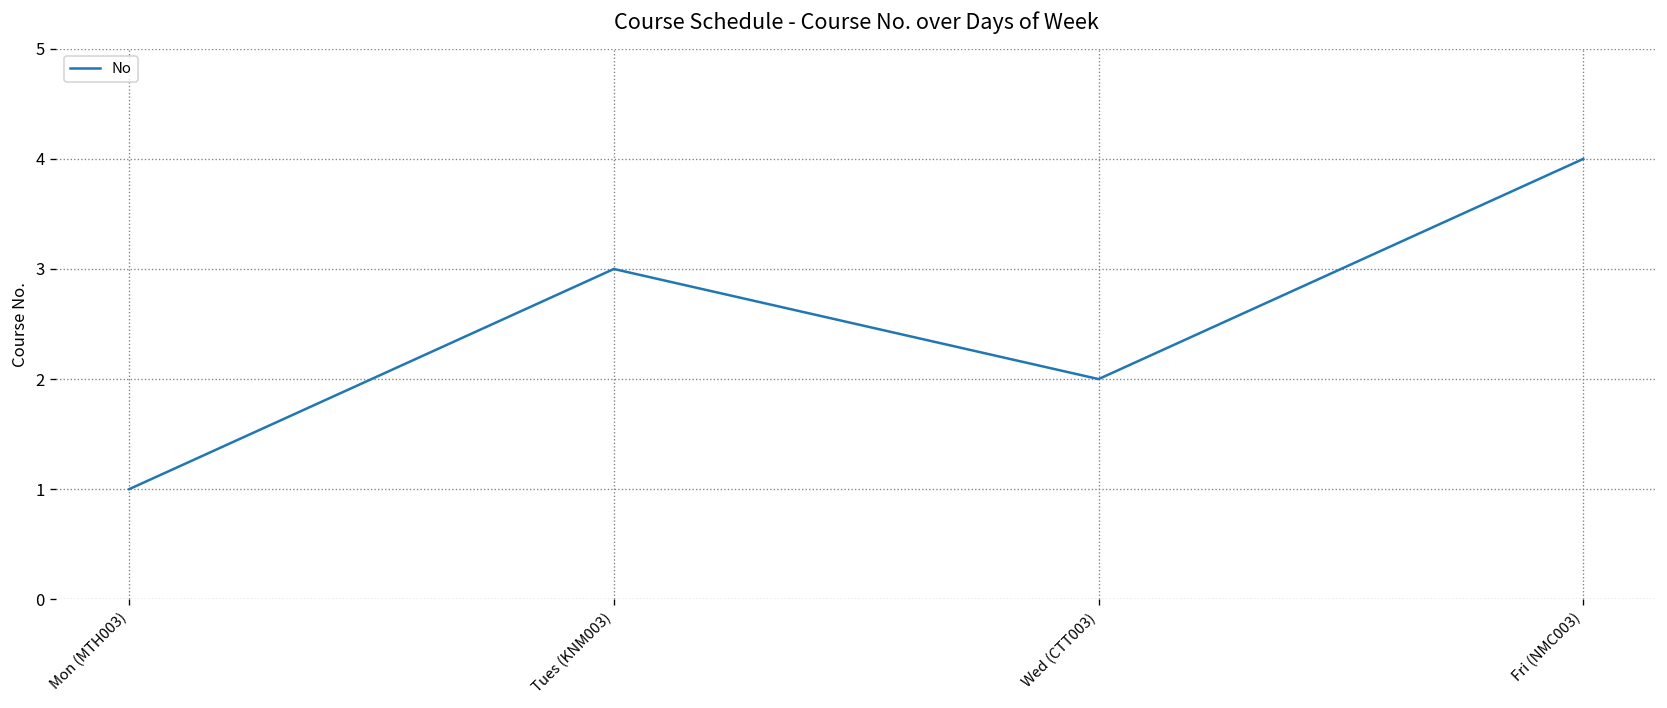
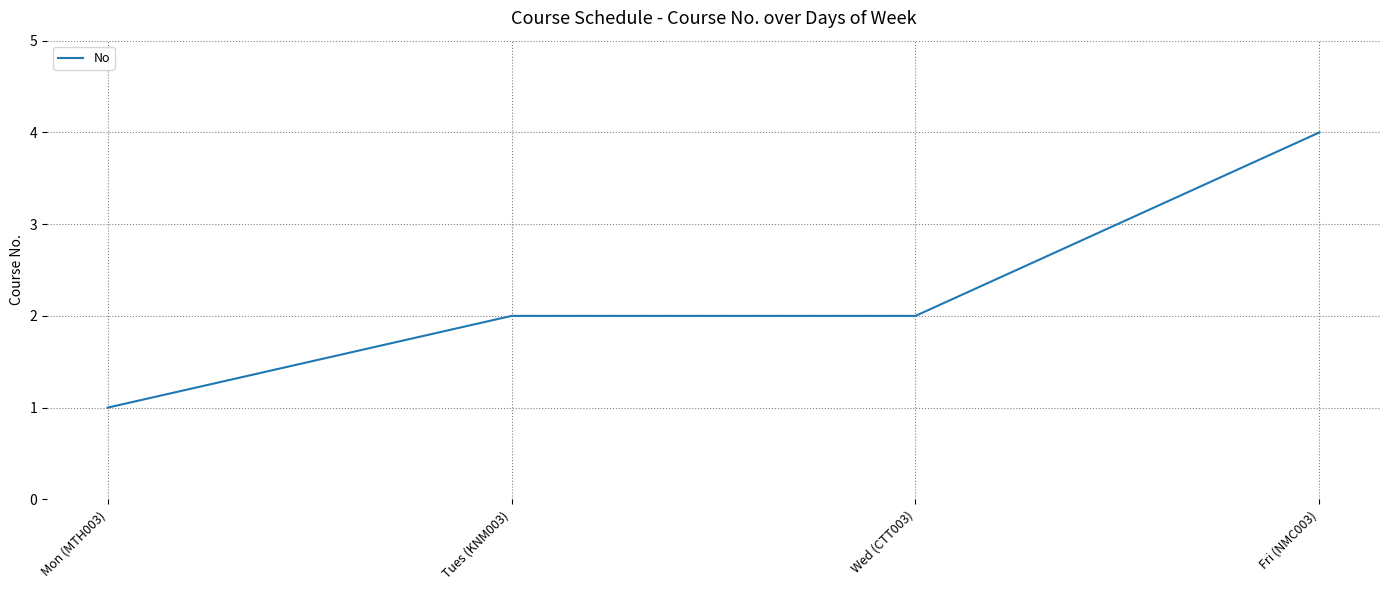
  {
    "Mon (MTH003)": 1,
-   "Tues (KNM003)": 3,
+   "Tues (KNM003)": 2,
    "Wed (CTT003)": 2,
    "Fri (NMC003)": 4
  }
